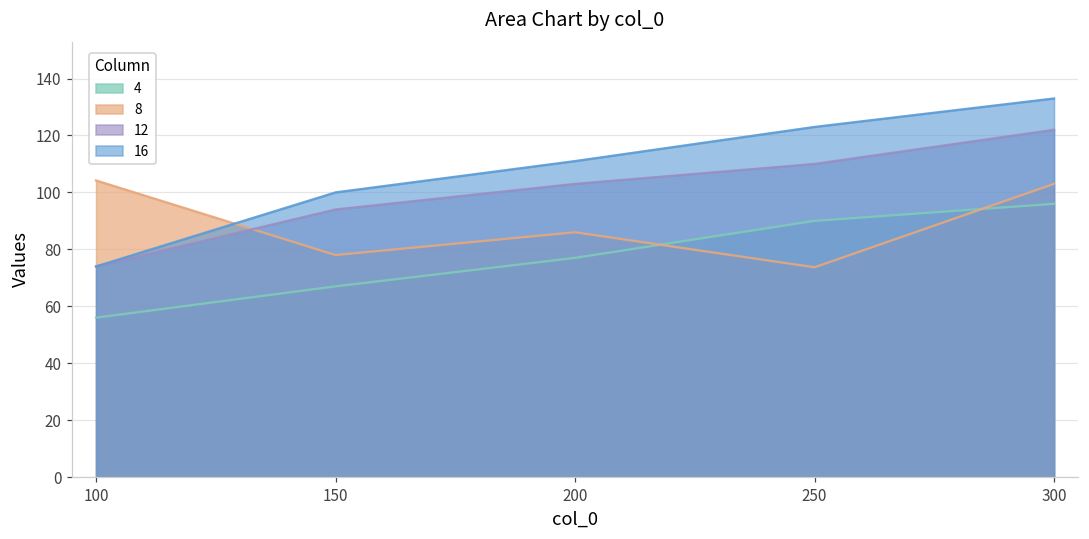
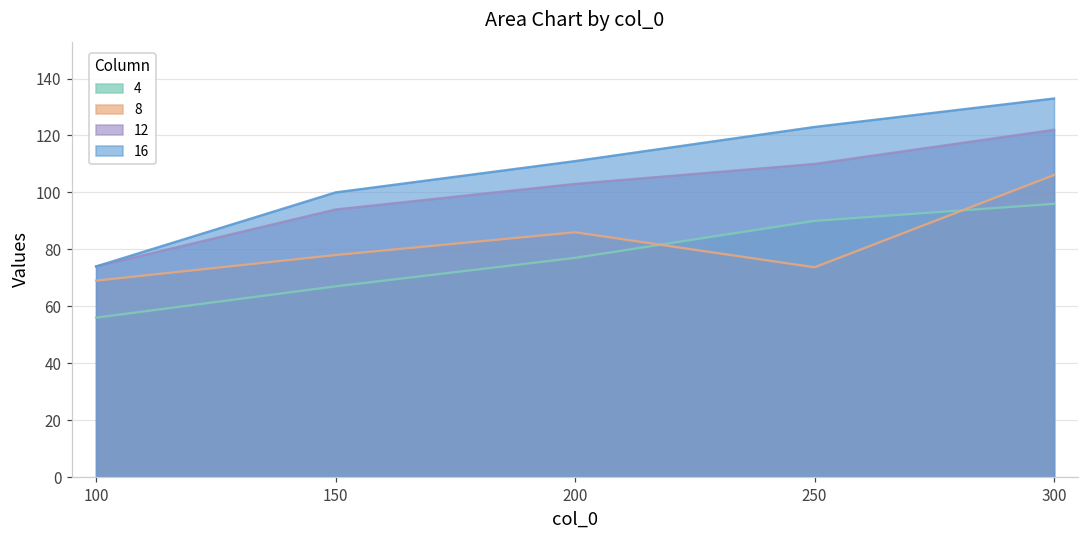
  {
    "8": {
-     "100": 104,
+     "100": 69,
      "150": 78,
      "200": 86,
      "250": 74,
-     "300": 103
+     "300": 106
    }
  }
